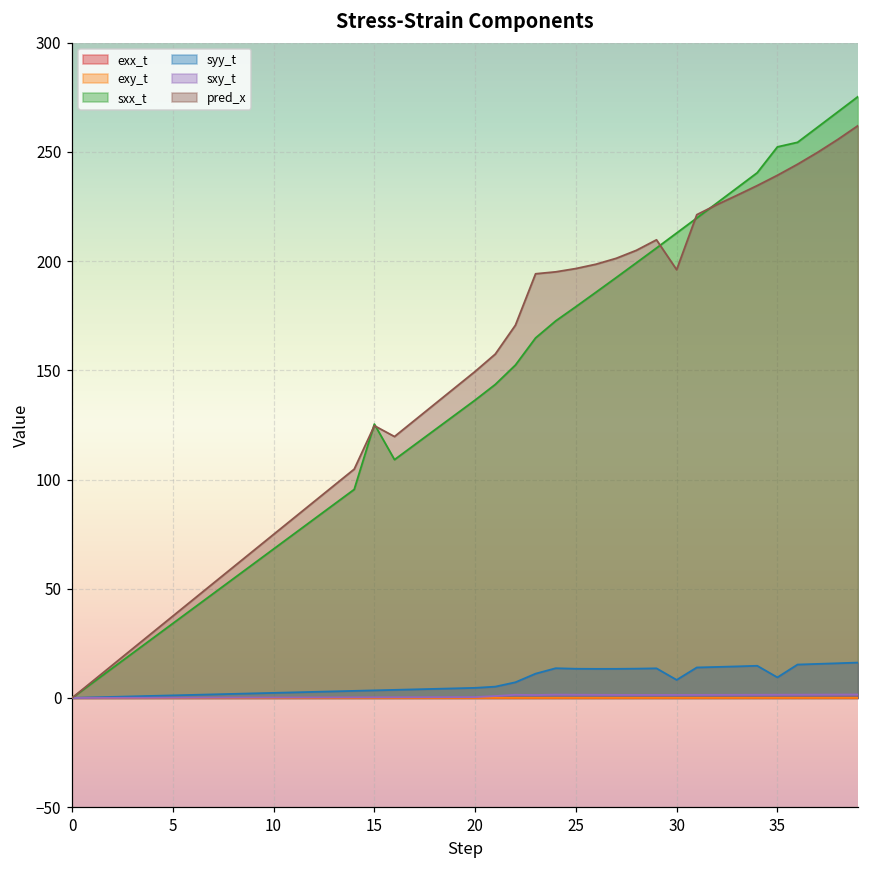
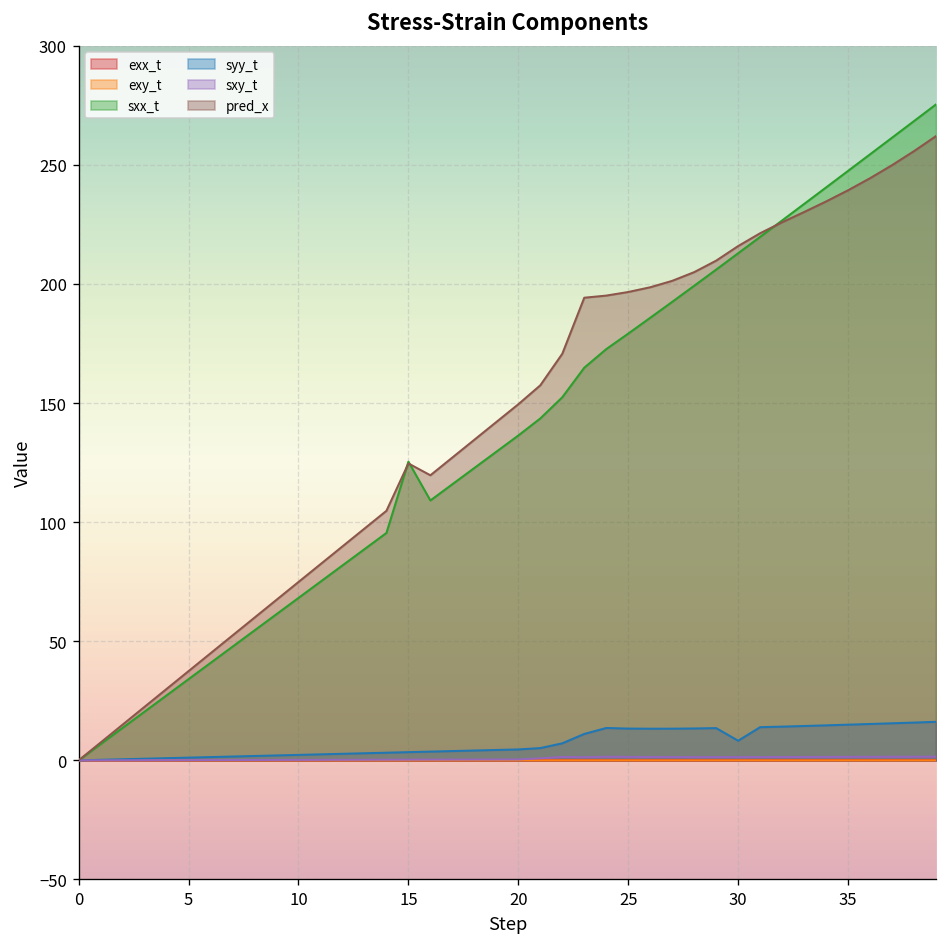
  {
    "exy_t": {
      "25": 0,
      "30": 0,
      "35": 0
    },
    "sxx_t": {
      "5": 34,
      "10": 68,
      "20": 136,
      "25": 179,
      "30": 213,
-     "35": 252
+     "35": 247
    },
    "syy_t": {
      "10": 2,
      "15": 3,
      "20": 5,
      "25": 13,
      "30": 8,
-     "35": 9
+     "35": 15
    },
    "sxy_t": {
      "25": 1,
      "30": 1,
      "35": 1
    },
    "pred_x": {
      "5": 37,
      "10": 75,
      "20": 149,
      "25": 197,
-     "30": 196,
+     "30": 216,
      "35": 239
    }
  }
